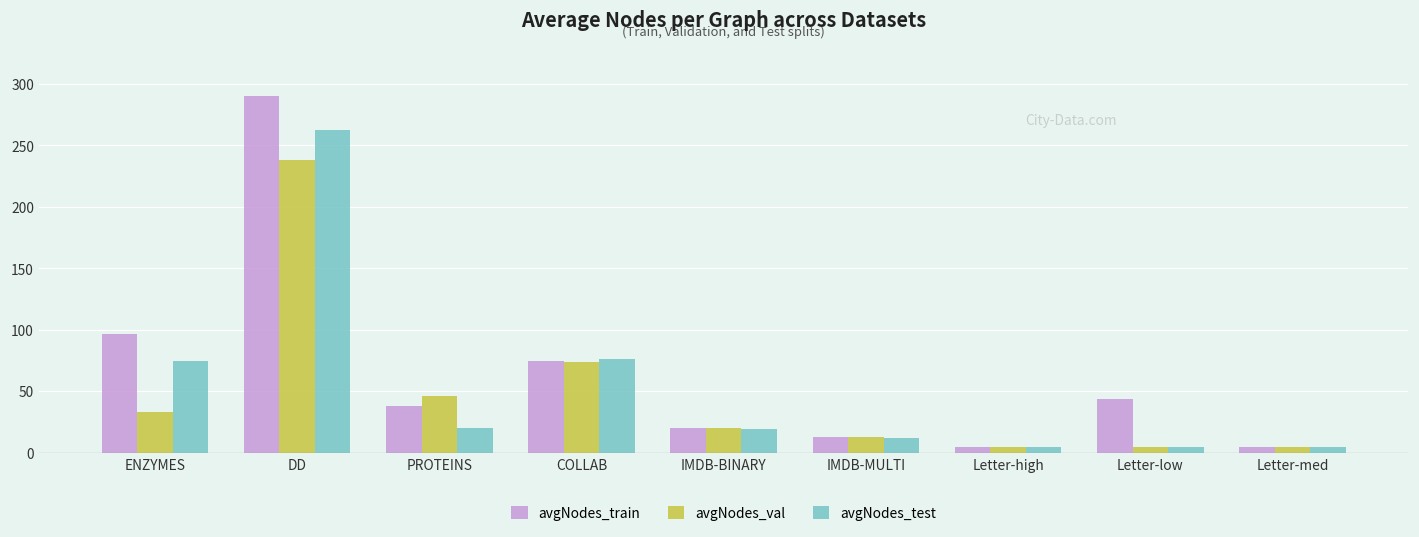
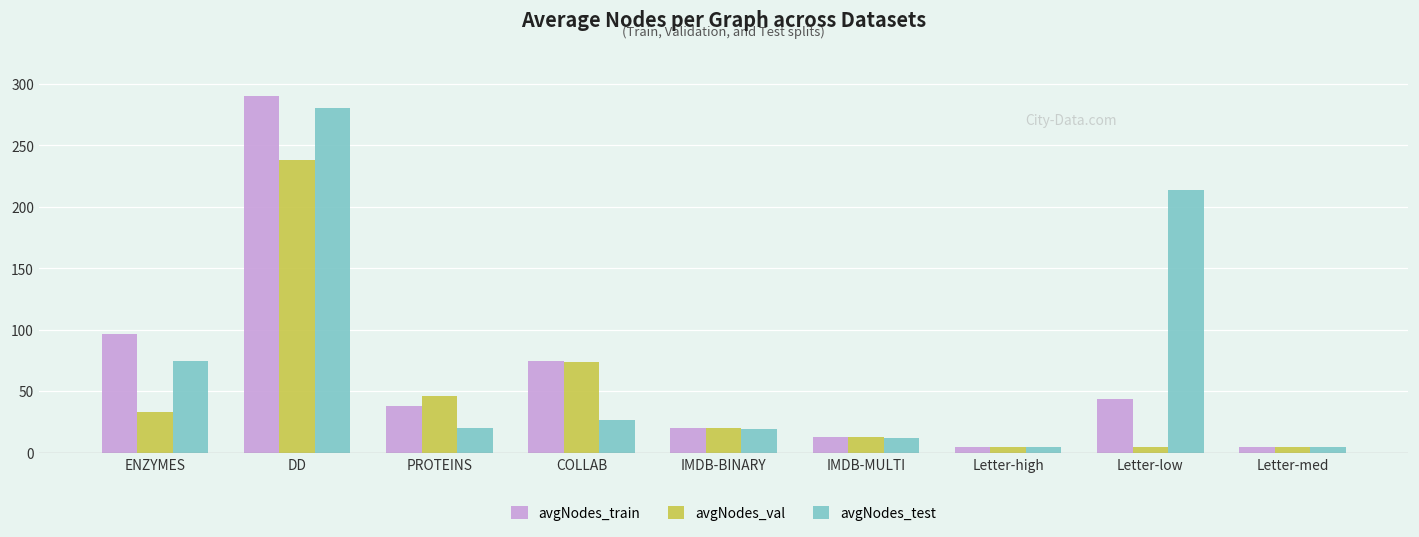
  {
    "avgNodes_train": {
      "ENZYMES": 96,
      "DD": 290,
      "PROTEINS": 38,
      "COLLAB": 74,
      "IMDB-BINARY": 20,
      "IMDB-MULTI": 13,
      "Letter-high": 5,
      "Letter-low": 43,
      "Letter-med": 5
    },
    "avgNodes_val": {
      "ENZYMES": 33,
      "DD": 238,
      "PROTEINS": 46,
      "COLLAB": 74,
      "IMDB-BINARY": 20,
      "IMDB-MULTI": 12,
      "Letter-high": 5,
      "Letter-low": 5,
      "Letter-med": 5
    },
    "avgNodes_test": {
      "ENZYMES": 75,
-     "DD": 262,
+     "DD": 280,
      "PROTEINS": 20,
-     "COLLAB": 76,
+     "COLLAB": 27,
      "IMDB-BINARY": 19,
      "IMDB-MULTI": 12,
      "Letter-high": 5,
-     "Letter-low": 5,
+     "Letter-low": 213,
      "Letter-med": 5
    }
  }
